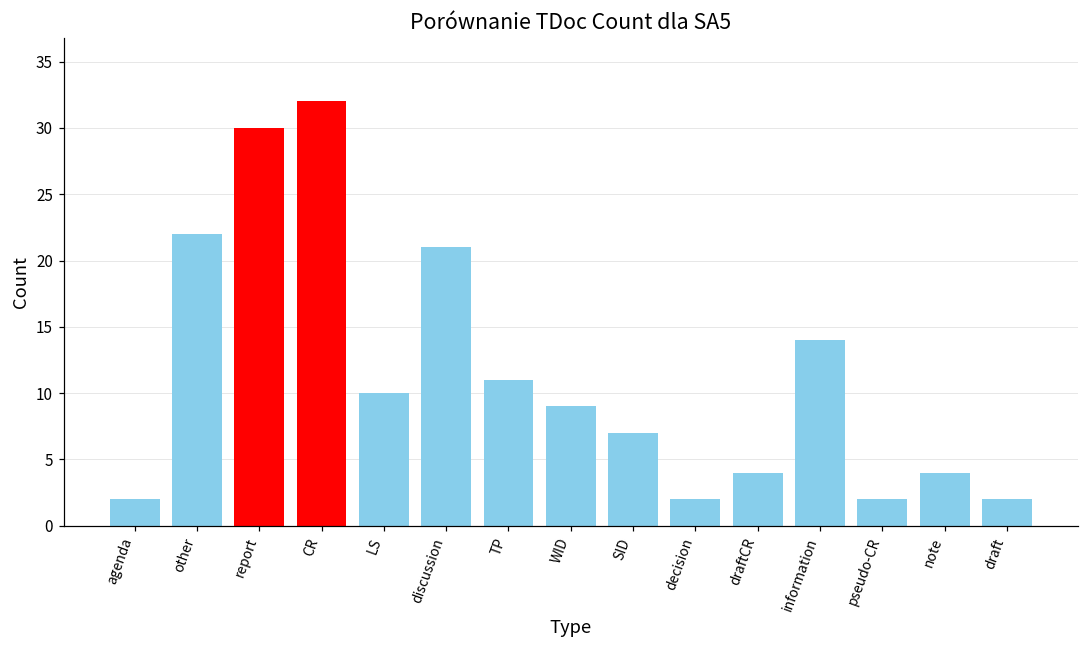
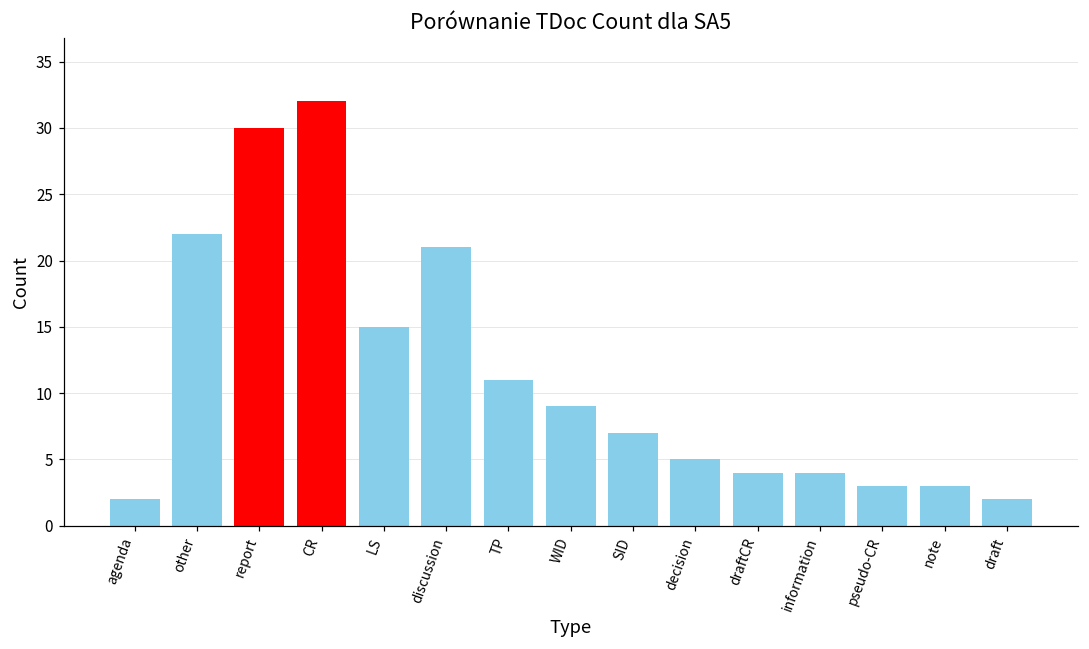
  {
    "agenda": 2,
    "other": 22,
    "report": 30,
    "CR": 32,
-   "LS": 10,
+   "LS": 15,
    "discussion": 21,
    "TP": 11,
    "WID": 9,
    "SID": 7,
-   "decision": 2,
+   "decision": 5,
    "draftCR": 4,
-   "information": 14,
-   "pseudo-CR": 2,
-   "note": 4,
+   "information": 4,
+   "pseudo-CR": 3,
+   "note": 3,
    "draft": 2
  }
